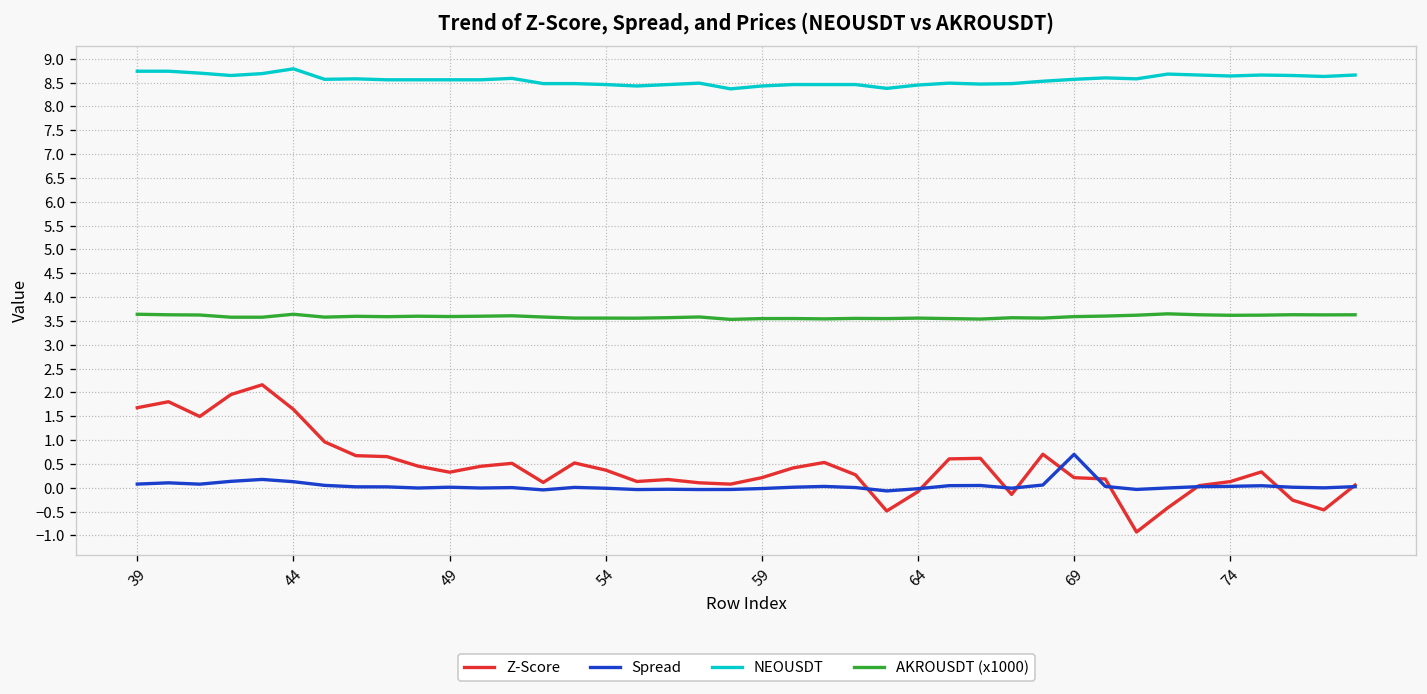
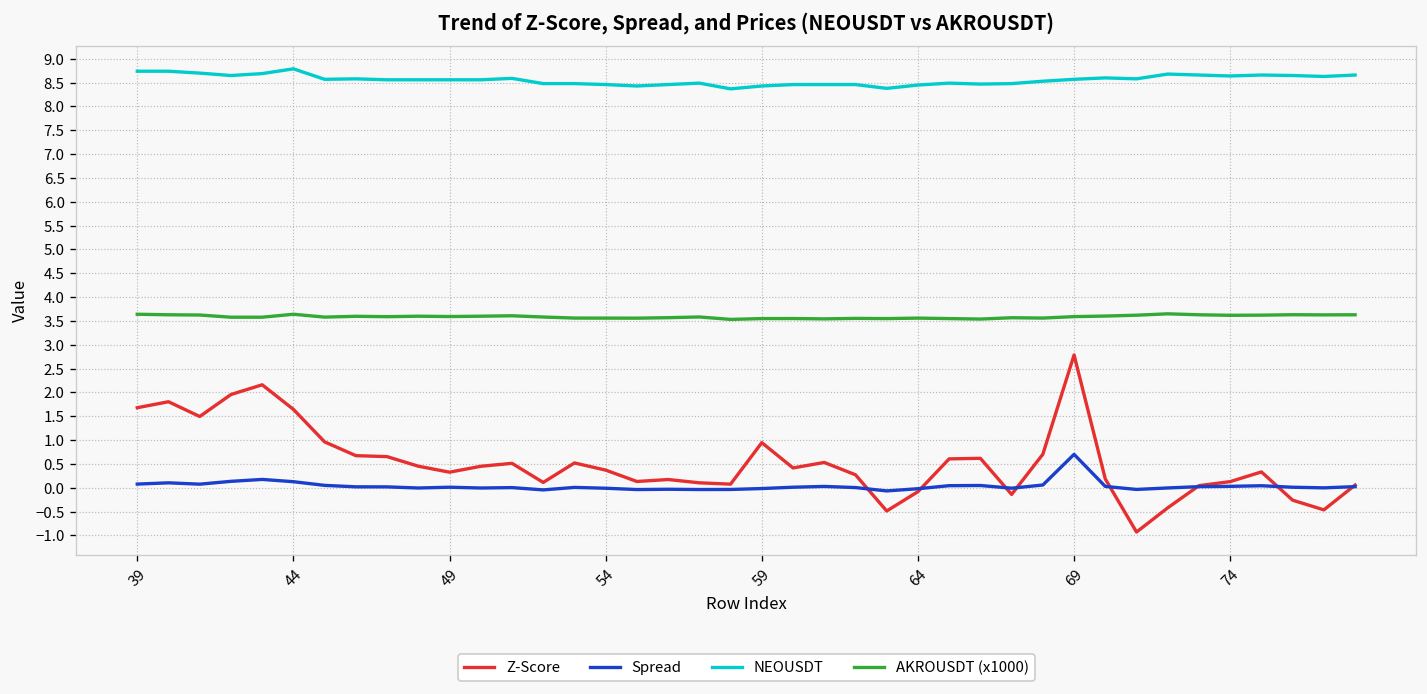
  {
    "Z-Score": {
      "44": 1.6,
      "49": 0.3,
      "54": 0.4,
-     "59": 0.2,
-     "69": 0.2,
+     "59": 0.9,
+     "69": 2.8,
      "74": 0.1
    },
    "Spread": {
      "44": 0.1,
      "49": 0.0,
      "54": 0.0,
      "59": 0.0,
      "69": 0.7,
      "74": 0.0
    },
    "NEOUSDT": {
      "44": 8.8,
      "49": 8.6,
      "54": 8.5,
      "59": 8.4,
      "64": 8.5,
      "69": 8.6,
      "74": 8.6
    },
    "AKROUSDT (x1000)": {
      "44": 3.6,
      "49": 3.6,
      "54": 3.6,
      "59": 3.6,
      "64": 3.6,
      "69": 3.6,
      "74": 3.6
    }
  }
